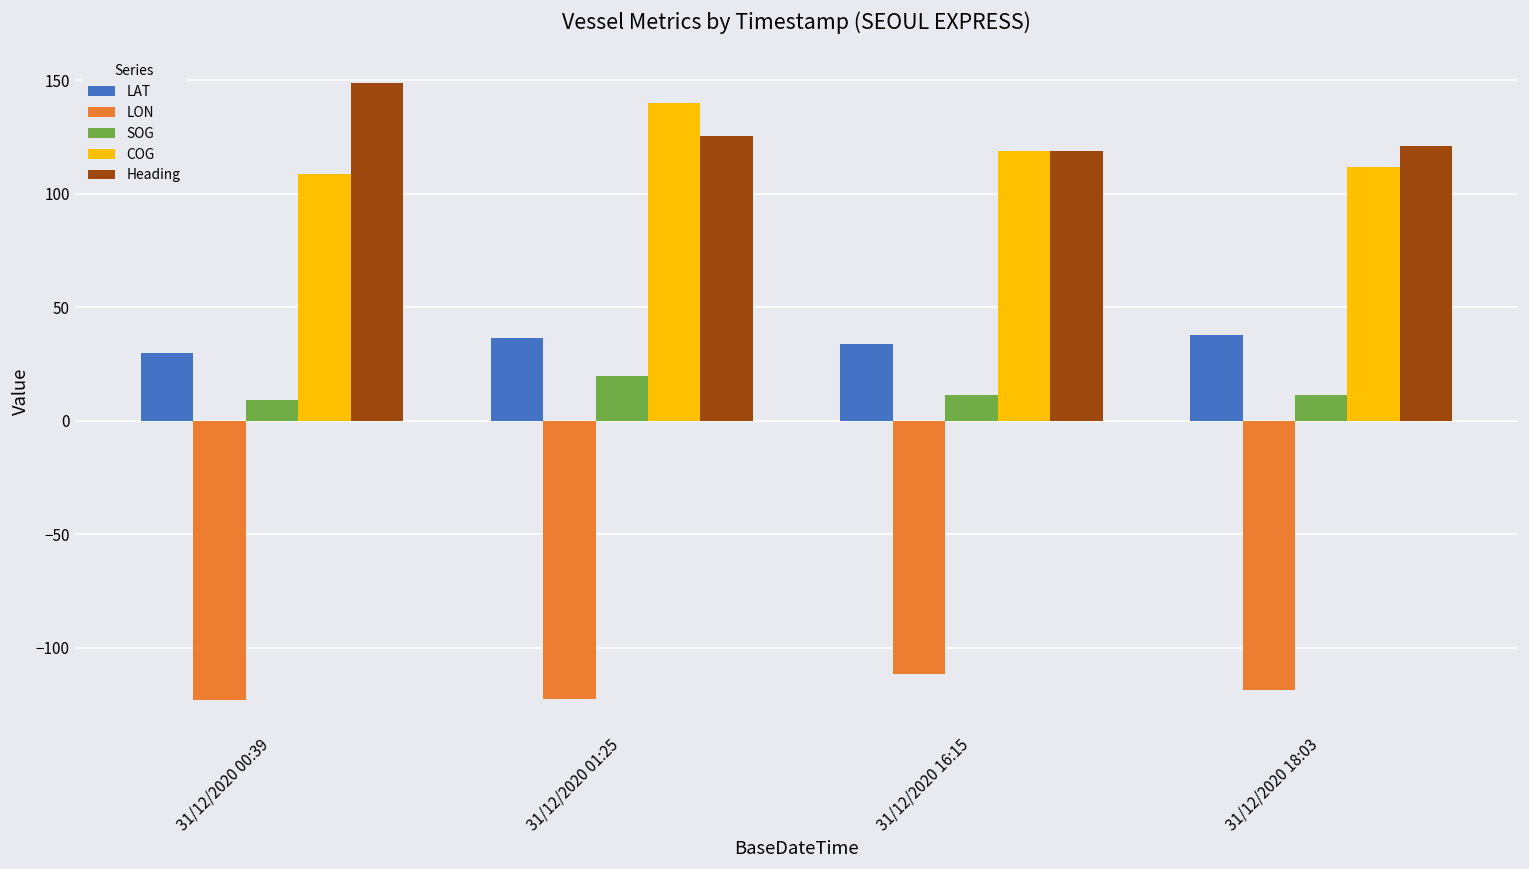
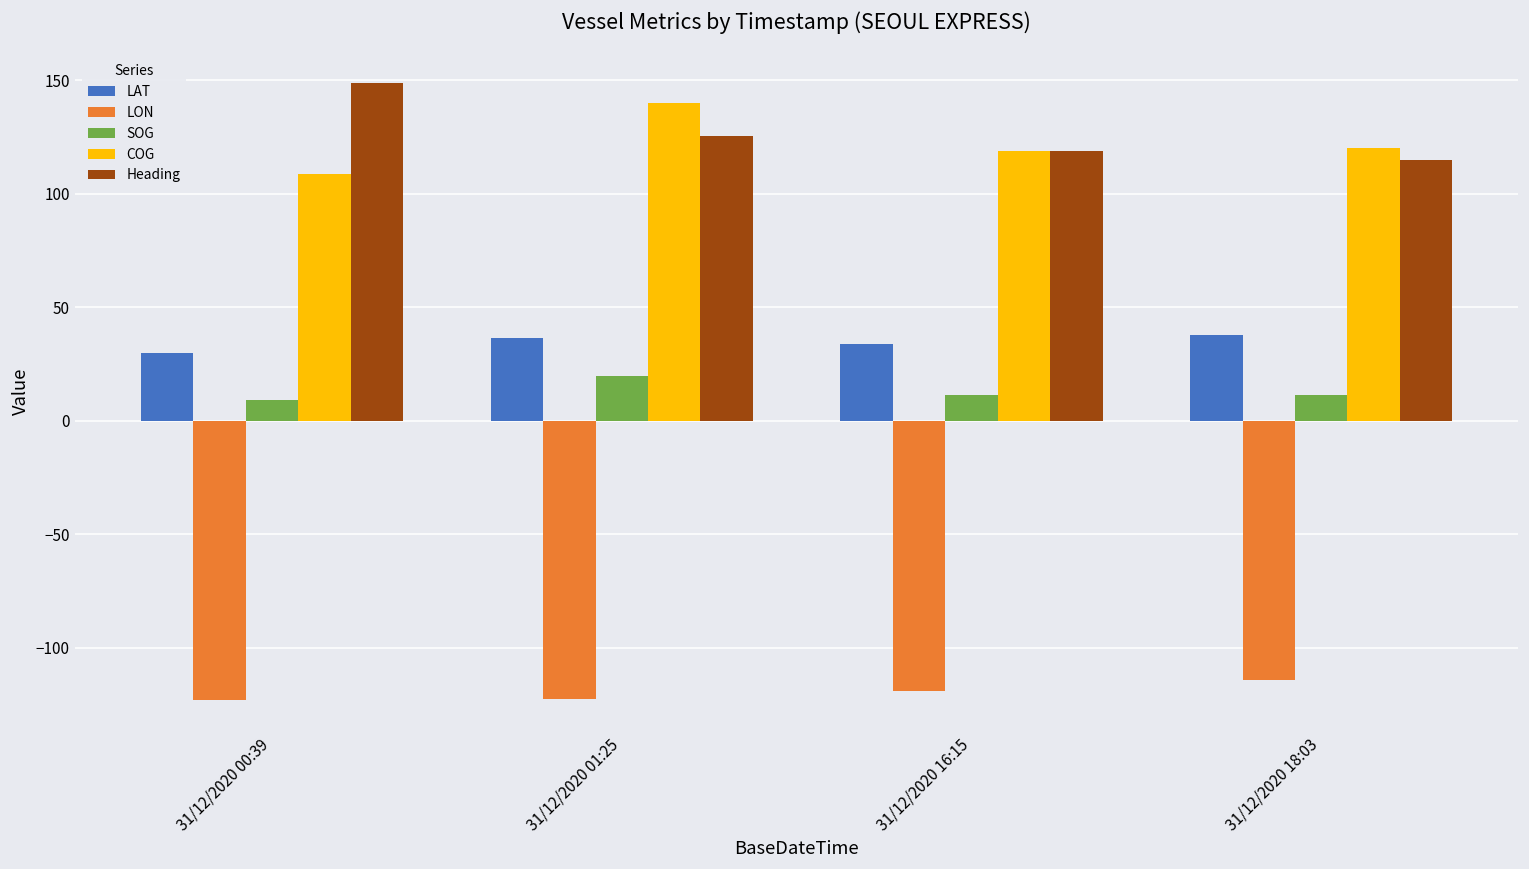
  {
    "LAT": {
      "31/12/2020 00:39": 30,
      "31/12/2020 01:25": 36,
      "31/12/2020 16:15": 34,
      "31/12/2020 18:03": 38
    },
    "LON": {
      "31/12/2020 00:39": -123,
      "31/12/2020 01:25": -123,
-     "31/12/2020 16:15": -112,
-     "31/12/2020 18:03": -119
+     "31/12/2020 16:15": -119,
+     "31/12/2020 18:03": -114
    },
    "SOG": {
      "31/12/2020 00:39": 9,
      "31/12/2020 01:25": 20,
      "31/12/2020 16:15": 11,
      "31/12/2020 18:03": 12
    },
    "COG": {
      "31/12/2020 00:39": 109,
      "31/12/2020 01:25": 140,
      "31/12/2020 16:15": 119,
-     "31/12/2020 18:03": 112
+     "31/12/2020 18:03": 120
    },
    "Heading": {
      "31/12/2020 00:39": 149,
      "31/12/2020 01:25": 125,
      "31/12/2020 16:15": 119,
-     "31/12/2020 18:03": 121
+     "31/12/2020 18:03": 115
    }
  }
